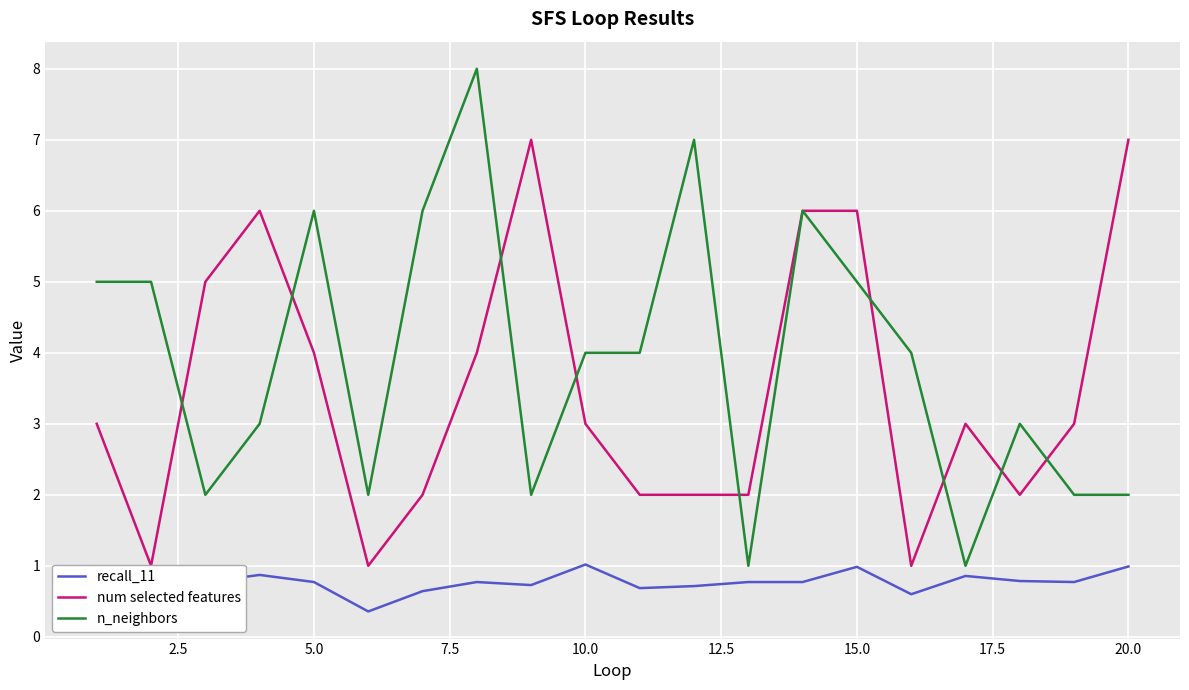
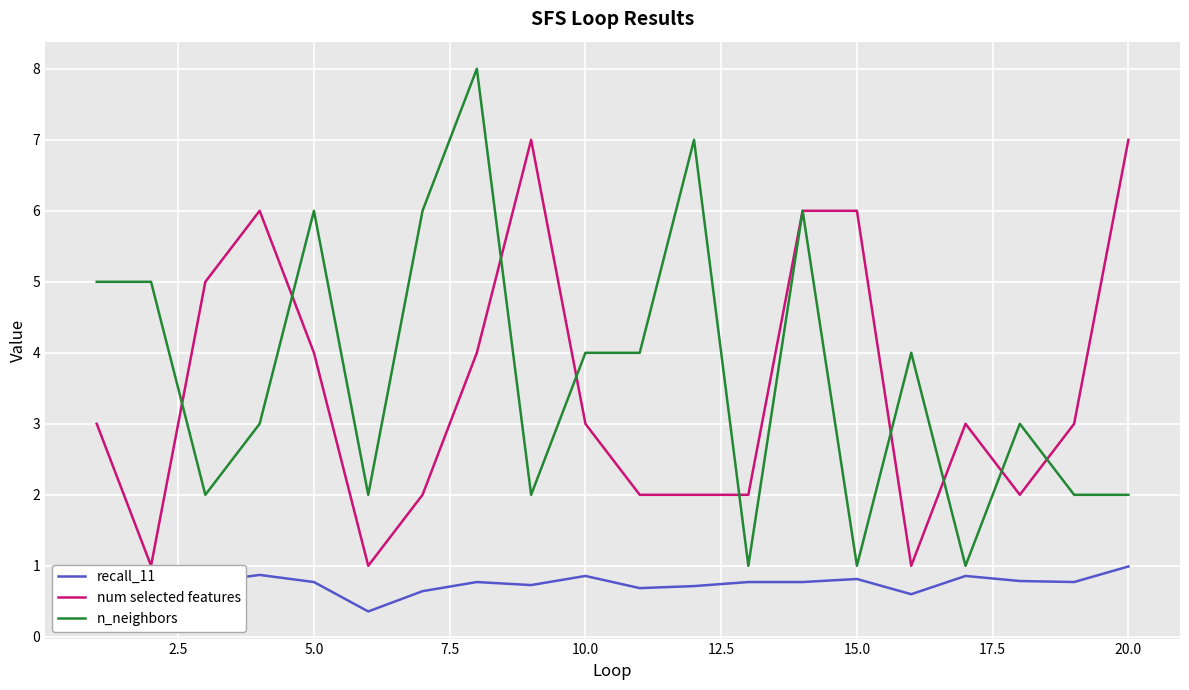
  {
    "recall_11": {
      "5.0": 0.8,
-     "10.0": 1.0,
-     "15.0": 1.0,
+     "10.0": 0.9,
+     "15.0": 0.8,
      "20.0": 1.0
    },
    "num selected features": {
      "5.0": 4.0,
      "10.0": 3.0,
      "15.0": 6.0,
      "20.0": 7.0
    },
    "n_neighbors": {
      "5.0": 6,
      "10.0": 4,
-     "15.0": 5,
+     "15.0": 1,
      "20.0": 2
    }
  }
